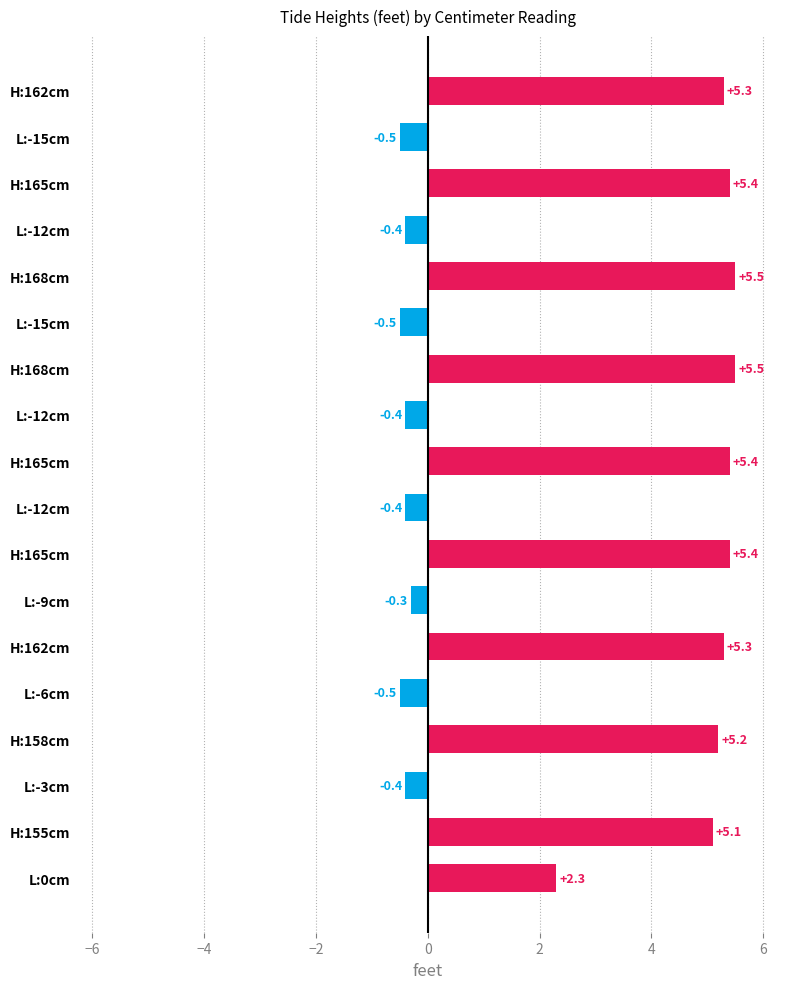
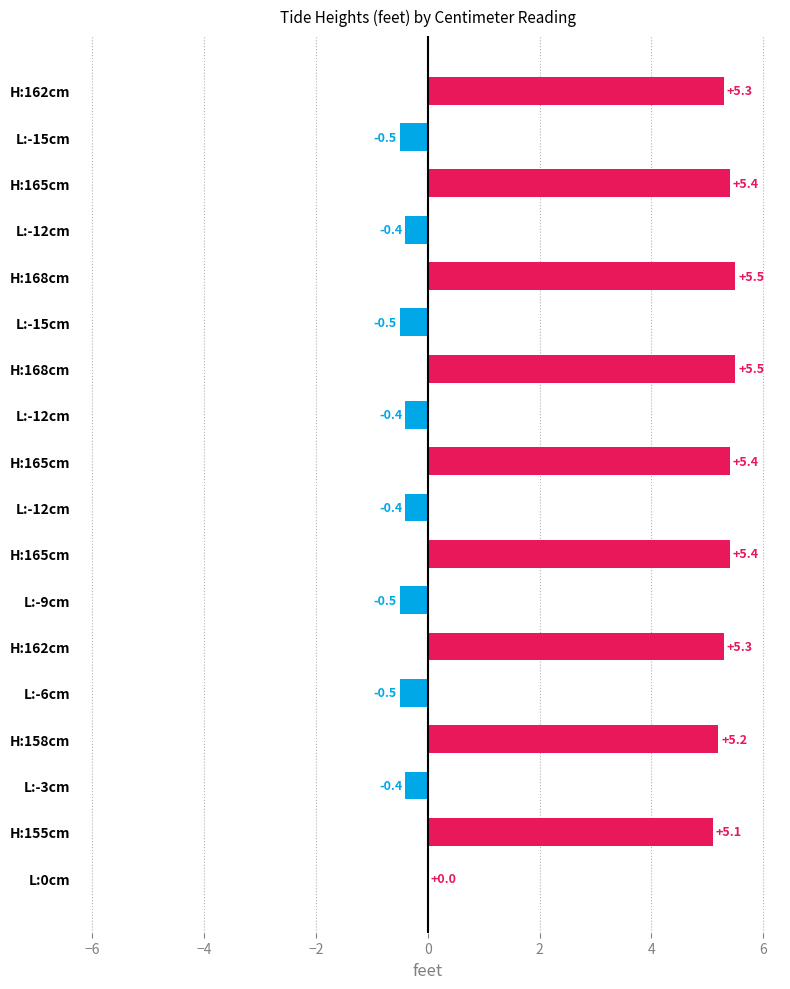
  {
-   "L:-9cm": "-0.3",
+   "L:-9cm": "-0.5",
    "L:-6cm": "-0.5",
    "H:158cm": "+5.2",
    "L:-3cm": "-0.4",
    "H:155cm": "+5.1",
-   "L:0cm": "+2.3"
+   "L:0cm": "+0.0"
  }
